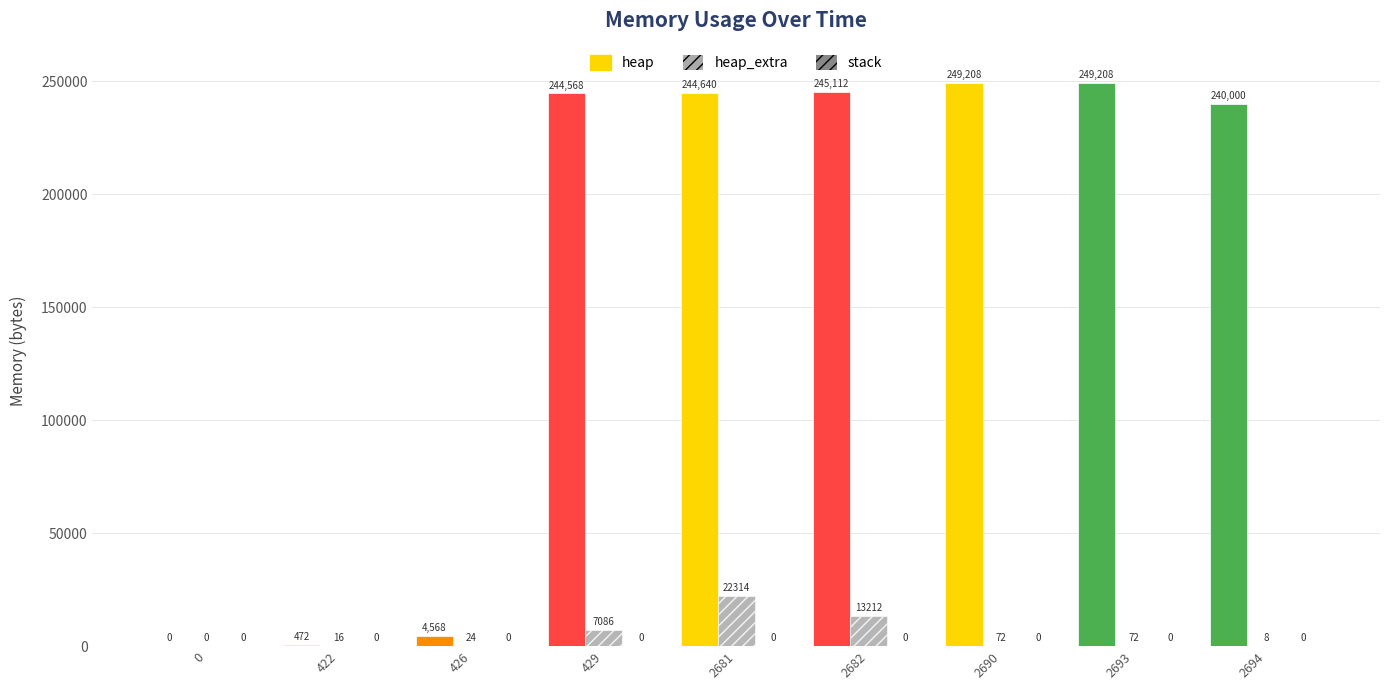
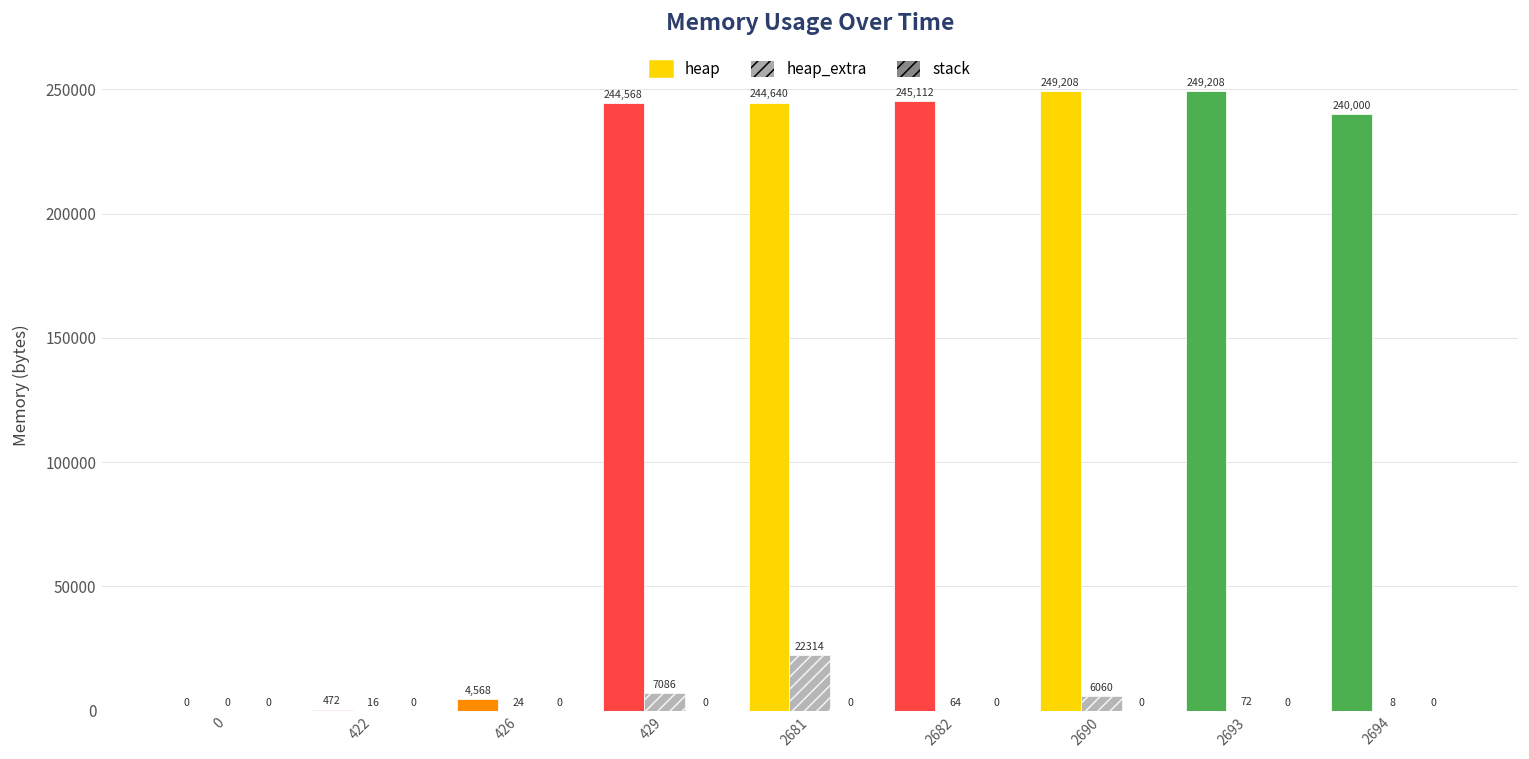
  {
    "0": 0,
    "422": 16,
    "426": 24,
    "429": 7086,
    "2681": 22314,
-   "2682": 13212,
-   "2690": 72,
+   "2682": 64,
+   "2690": 6060,
    "2693": 72,
    "2694": 8
  }
